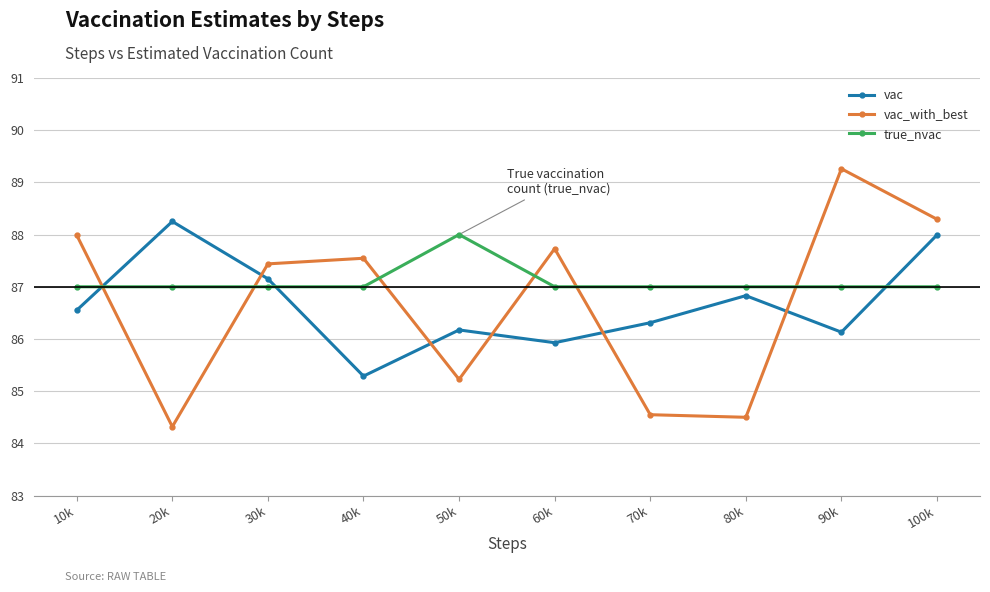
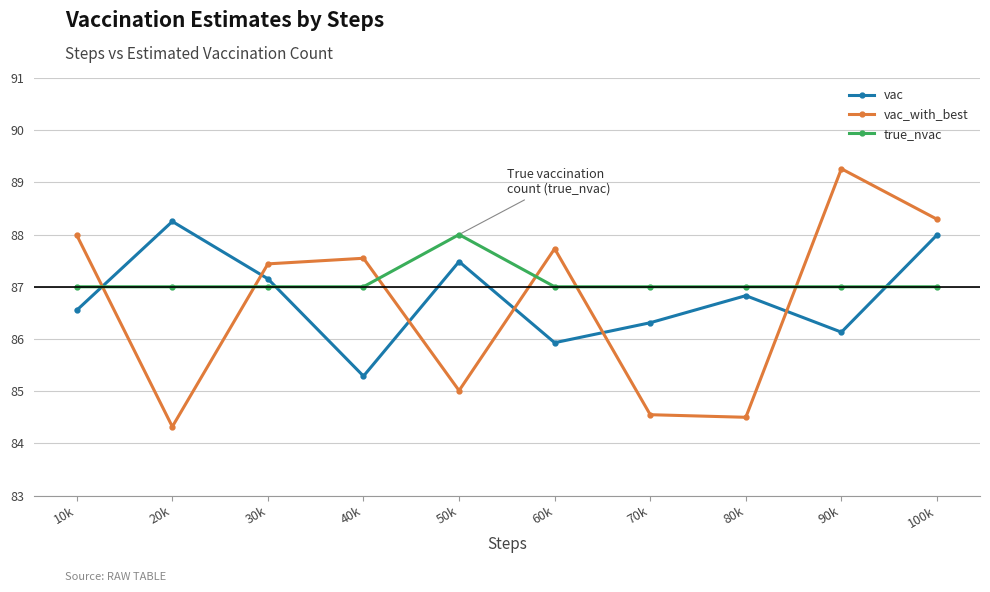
  {
    "vac": {
      "10k": 86.6,
      "20k": 88.3,
      "30k": 87.2,
      "40k": 85.3,
-     "50k": 86.2,
+     "50k": 87.5,
      "60k": 85.9,
      "70k": 86.3,
      "80k": 86.8,
      "90k": 86.1,
      "100k": 88.0
    },
    "vac_with_best": {
      "10k": 88.0,
      "20k": 84.3,
      "30k": 87.4,
      "40k": 87.5,
-     "50k": 85.2,
+     "50k": 85.0,
      "60k": 87.7,
      "70k": 84.5,
      "80k": 84.5,
      "90k": 89.3,
      "100k": 88.3
    },
    "true_nvac": {
      "10k": 87.0,
      "20k": 87.0,
      "30k": 87.0,
      "40k": 87.0,
      "50k": 88.0,
      "60k": 87.0,
      "70k": 87.0,
      "80k": 87.0,
      "90k": 87.0,
      "100k": 87.0
    }
  }
